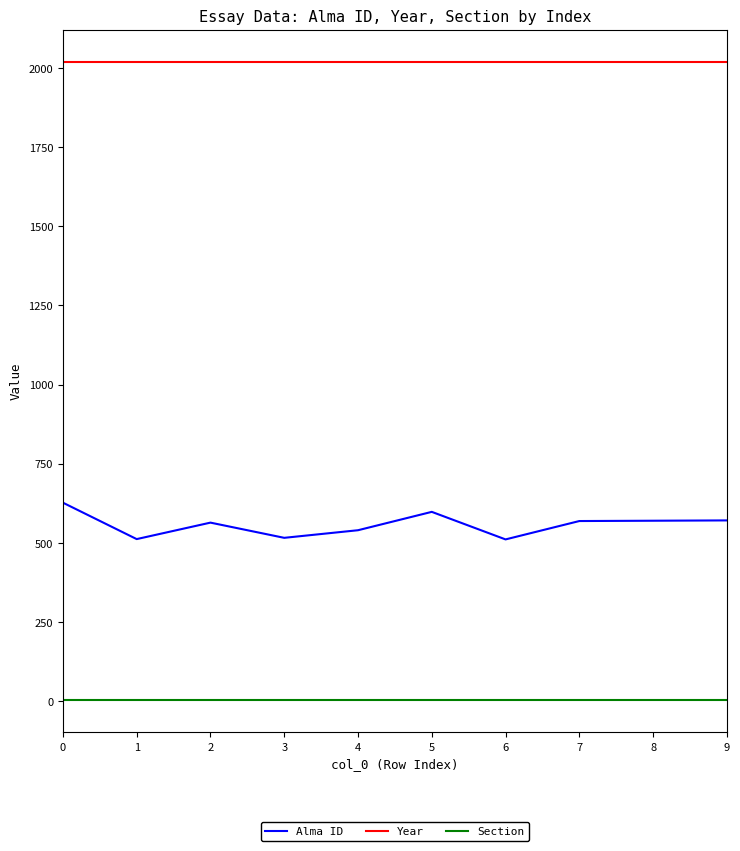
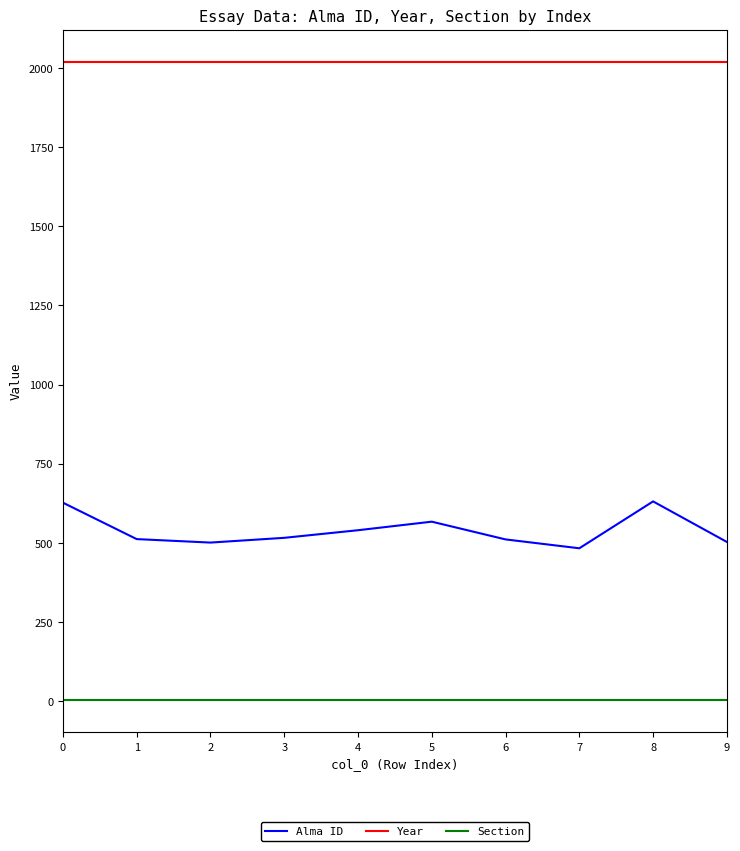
  {
    "Alma ID": {
      "0": 630,
      "1": 510,
-     "2": 560,
+     "2": 500,
      "3": 520,
      "4": 540,
-     "5": 600,
+     "5": 570,
      "6": 510,
-     "7": 570,
-     "8": 570,
-     "9": 570
+     "7": 480,
+     "8": 630,
+     "9": 500
    },
    "Year": {
      "0": 2020,
      "1": 2020,
      "2": 2020,
      "3": 2020,
      "4": 2020,
      "5": 2020,
      "6": 2020,
      "7": 2020,
      "8": 2020,
      "9": 2020
    },
    "Section": {
      "0": 0,
      "1": 0,
      "2": 0,
      "3": 0,
      "4": 0,
      "5": 0,
      "6": 0,
      "7": 0,
      "8": 0,
      "9": 0
    }
  }
